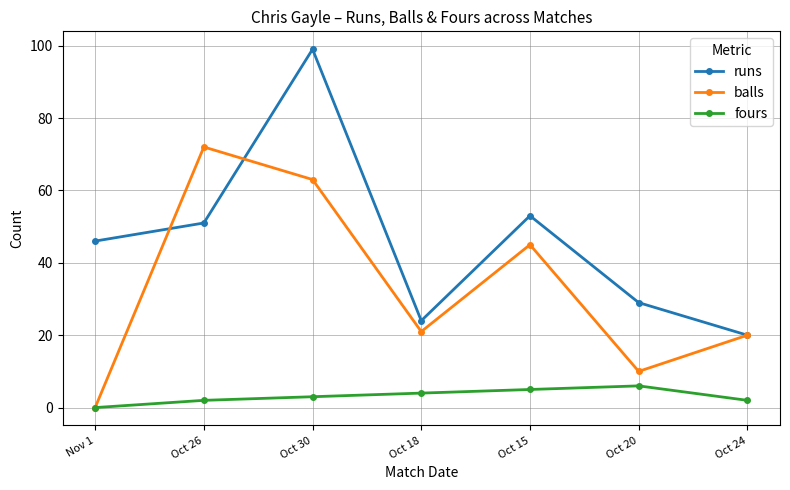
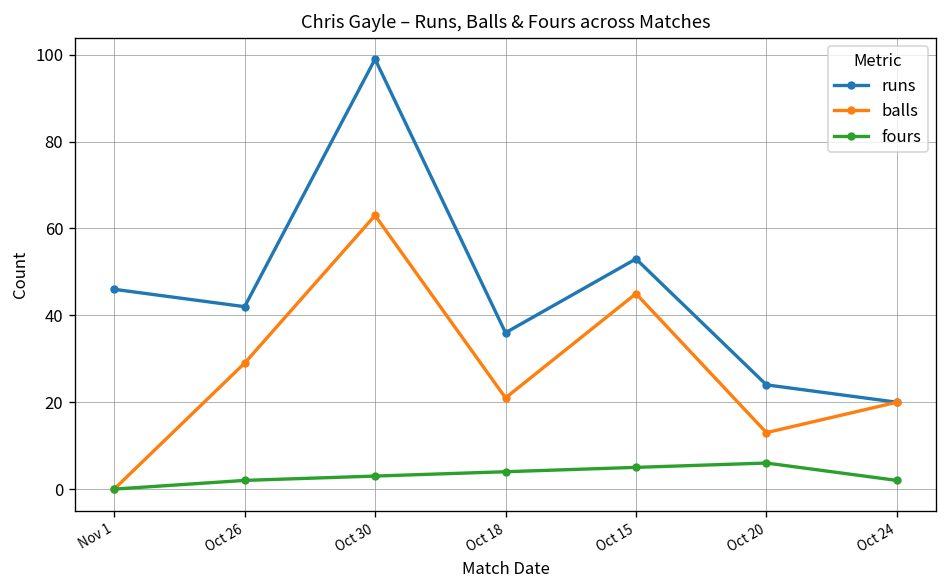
  {
    "runs": {
      "Nov 1": 46,
-     "Oct 26": 51,
+     "Oct 26": 42,
      "Oct 30": 99,
-     "Oct 18": 24,
+     "Oct 18": 36,
      "Oct 15": 53,
-     "Oct 20": 29
+     "Oct 20": 24
    },
    "balls": {
-     "Oct 26": 72,
+     "Oct 26": 29,
      "Oct 30": 63,
      "Oct 18": 21,
      "Oct 15": 45,
-     "Oct 20": 10
+     "Oct 20": 13
    },
    "fours": {
      "Oct 26": 2,
      "Oct 30": 3,
      "Oct 18": 4,
      "Oct 15": 5,
      "Oct 20": 6,
      "Oct 24": 2
    }
  }
